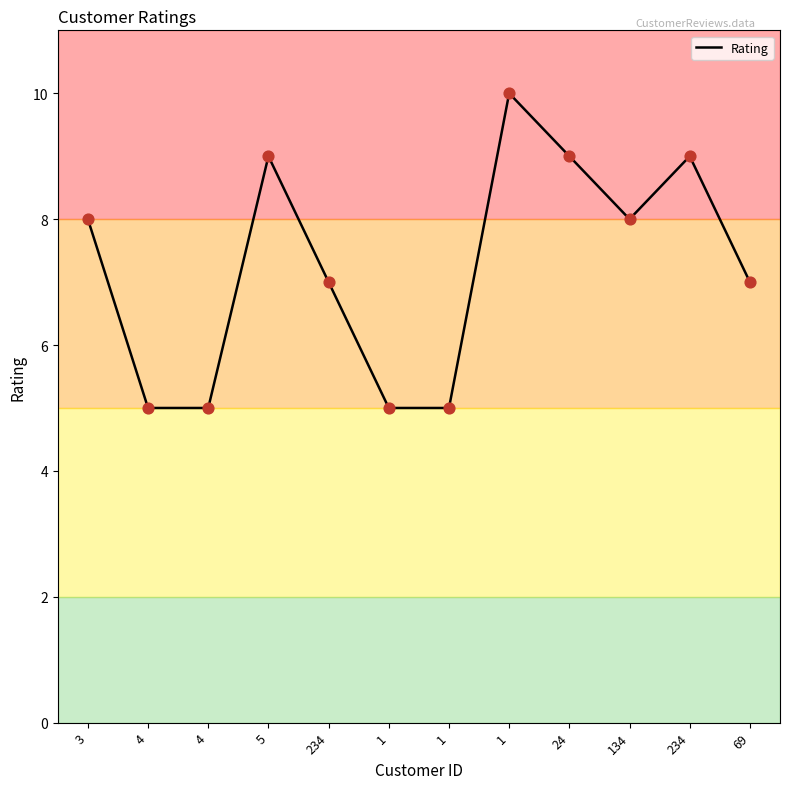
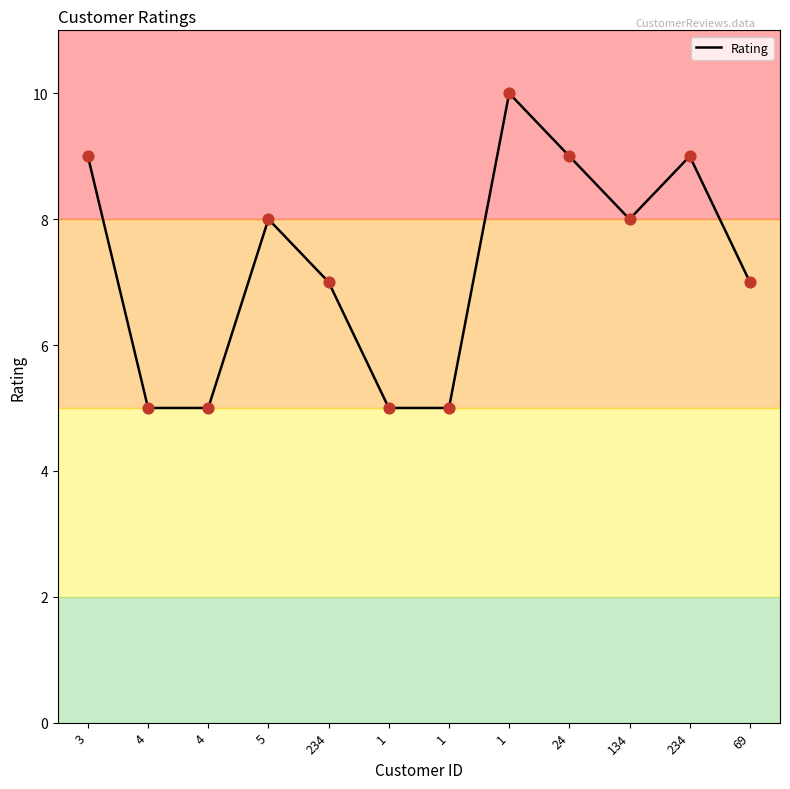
  {
-   "3": 8,
-   "5": 9,
+   "3": 9,
+   "5": 8,
    "24": 9,
    "134": 8,
    "69": 7
  }
